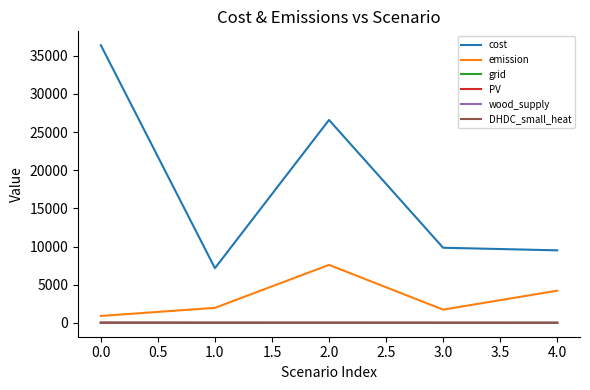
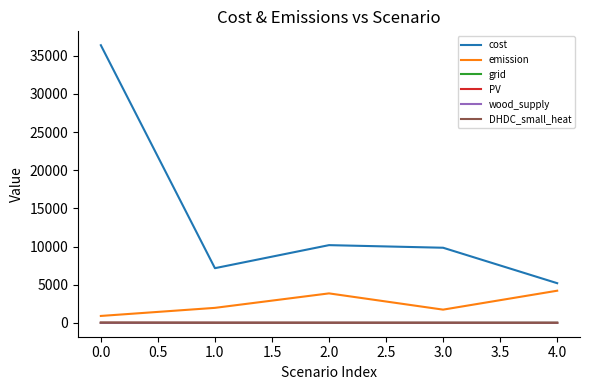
  {
    "cost": {
      "0.0": 36000,
      "1.0": 7000,
-     "2.0": 27000,
+     "2.0": 10000,
      "3.0": 10000,
-     "4.0": 9000
+     "4.0": 5000
    },
    "emission": {
      "0.0": 1000,
      "1.0": 2000,
-     "2.0": 8000,
+     "2.0": 4000,
      "3.0": 2000,
      "4.0": 4000
    },
    "DHDC_small_heat": {
      "0.0": 0,
      "1.0": 0,
      "2.0": 0,
      "3.0": 0,
      "4.0": 0
    }
  }
